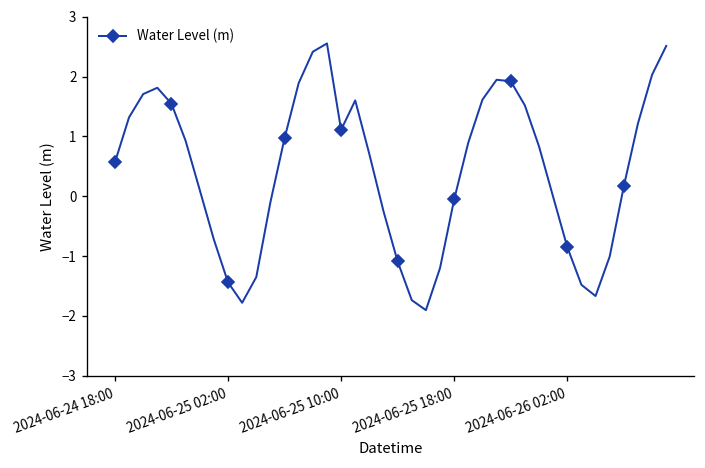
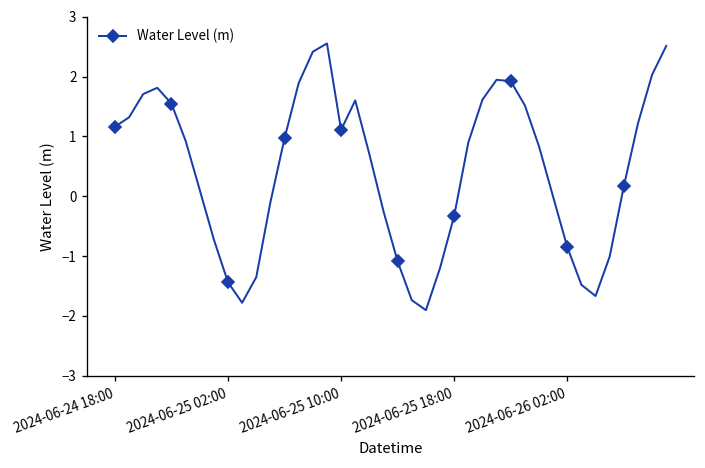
  {
-   "2024-06-24 18:00": 0.6,
+   "2024-06-24 18:00": 1.2,
    "2024-06-25 02:00": -1.4,
    "2024-06-25 10:00": 1.1,
-   "2024-06-25 18:00": -0.1,
+   "2024-06-25 18:00": -0.3,
    "2024-06-26 02:00": -0.8
  }
